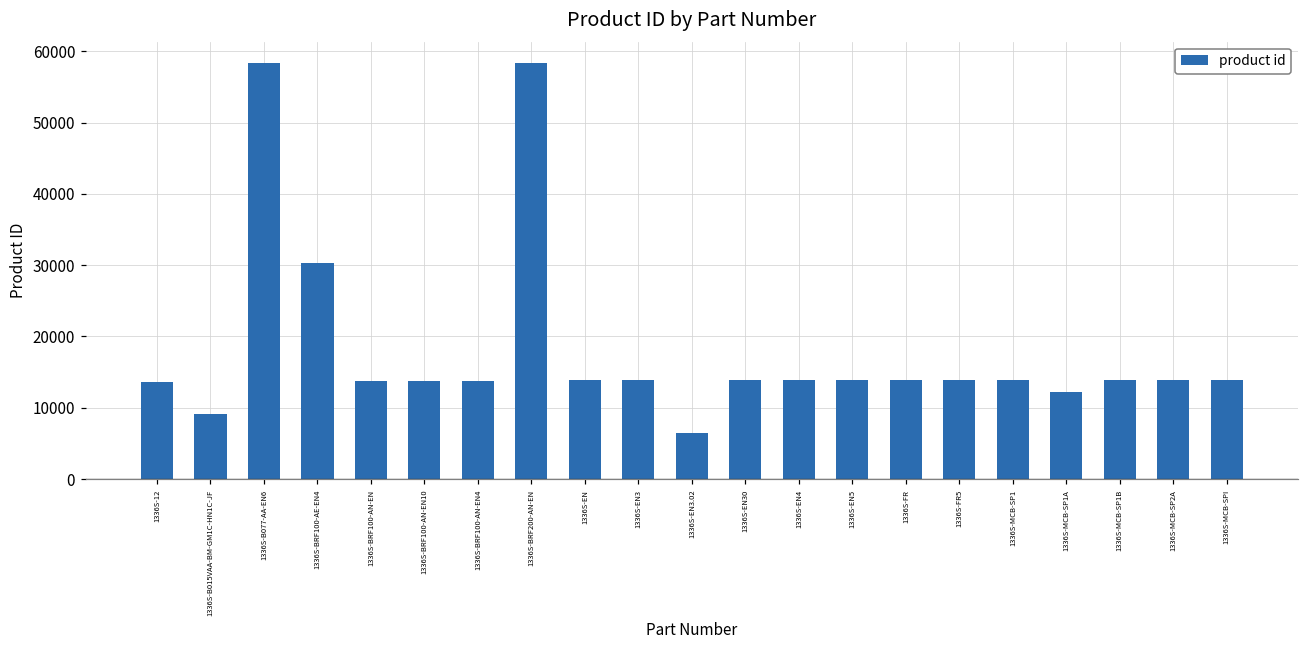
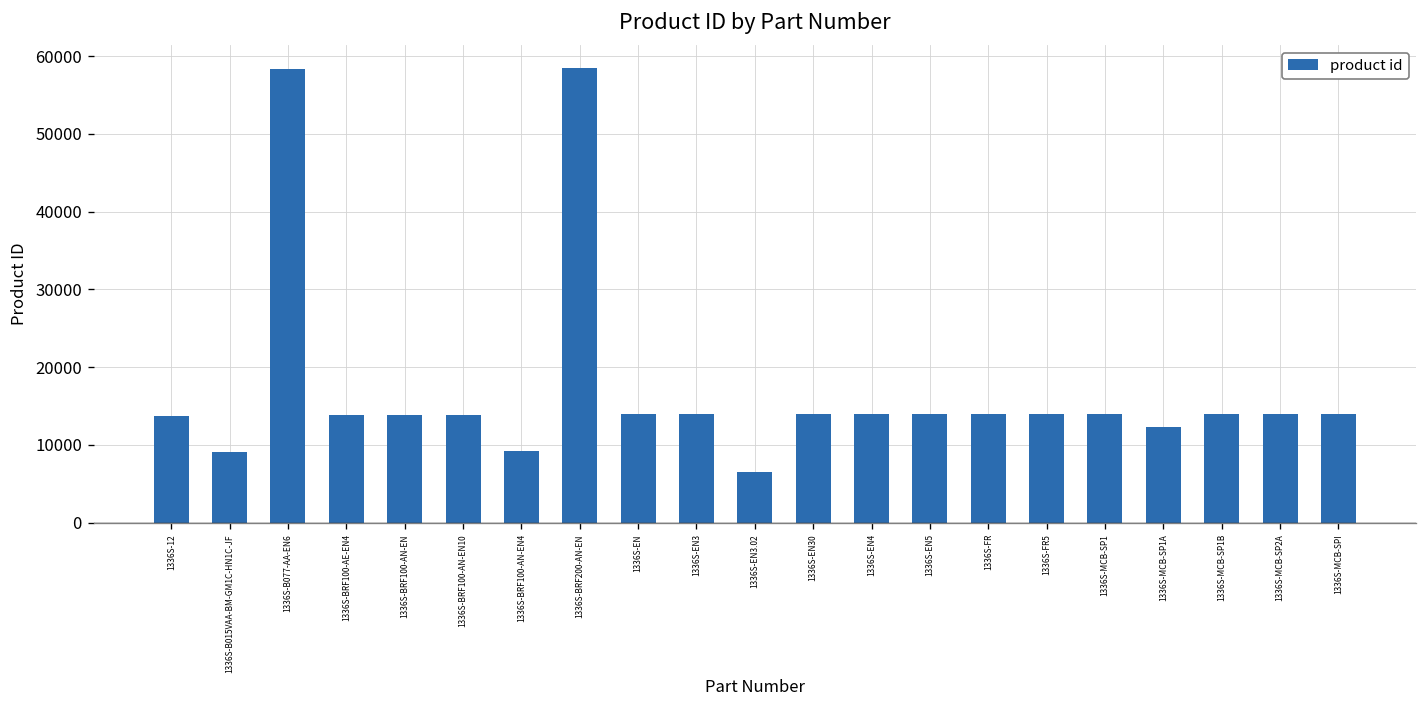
  {
    "1336S-12": 14000,
    "1336S-B015VAA-BM-GM1C-HN1C-JF": 9000,
    "1336S-B077-AA-EN6": 58000,
-   "1336S-BRF100-AE-EN4": 30000,
+   "1336S-BRF100-AE-EN4": 14000,
    "1336S-BRF100-AN-EN": 14000,
    "1336S-BRF100-AN-EN10": 14000,
-   "1336S-BRF100-AN-EN4": 14000,
+   "1336S-BRF100-AN-EN4": 9000,
    "1336S-BRF200-AN-EN": 58000,
    "1336S-EN": 14000,
    "1336S-EN3": 14000,
    "1336S-EN3.02": 7000,
    "1336S-EN30": 14000,
    "1336S-EN4": 14000,
    "1336S-EN5": 14000,
    "1336S-FR": 14000,
    "1336S-FR5": 14000,
    "1336S-MCB-SP1": 14000,
    "1336S-MCB-SP1A": 12000,
    "1336S-MCB-SP1B": 14000,
    "1336S-MCB-SP2A": 14000,
    "1336S-MCB-SPI": 14000
  }
